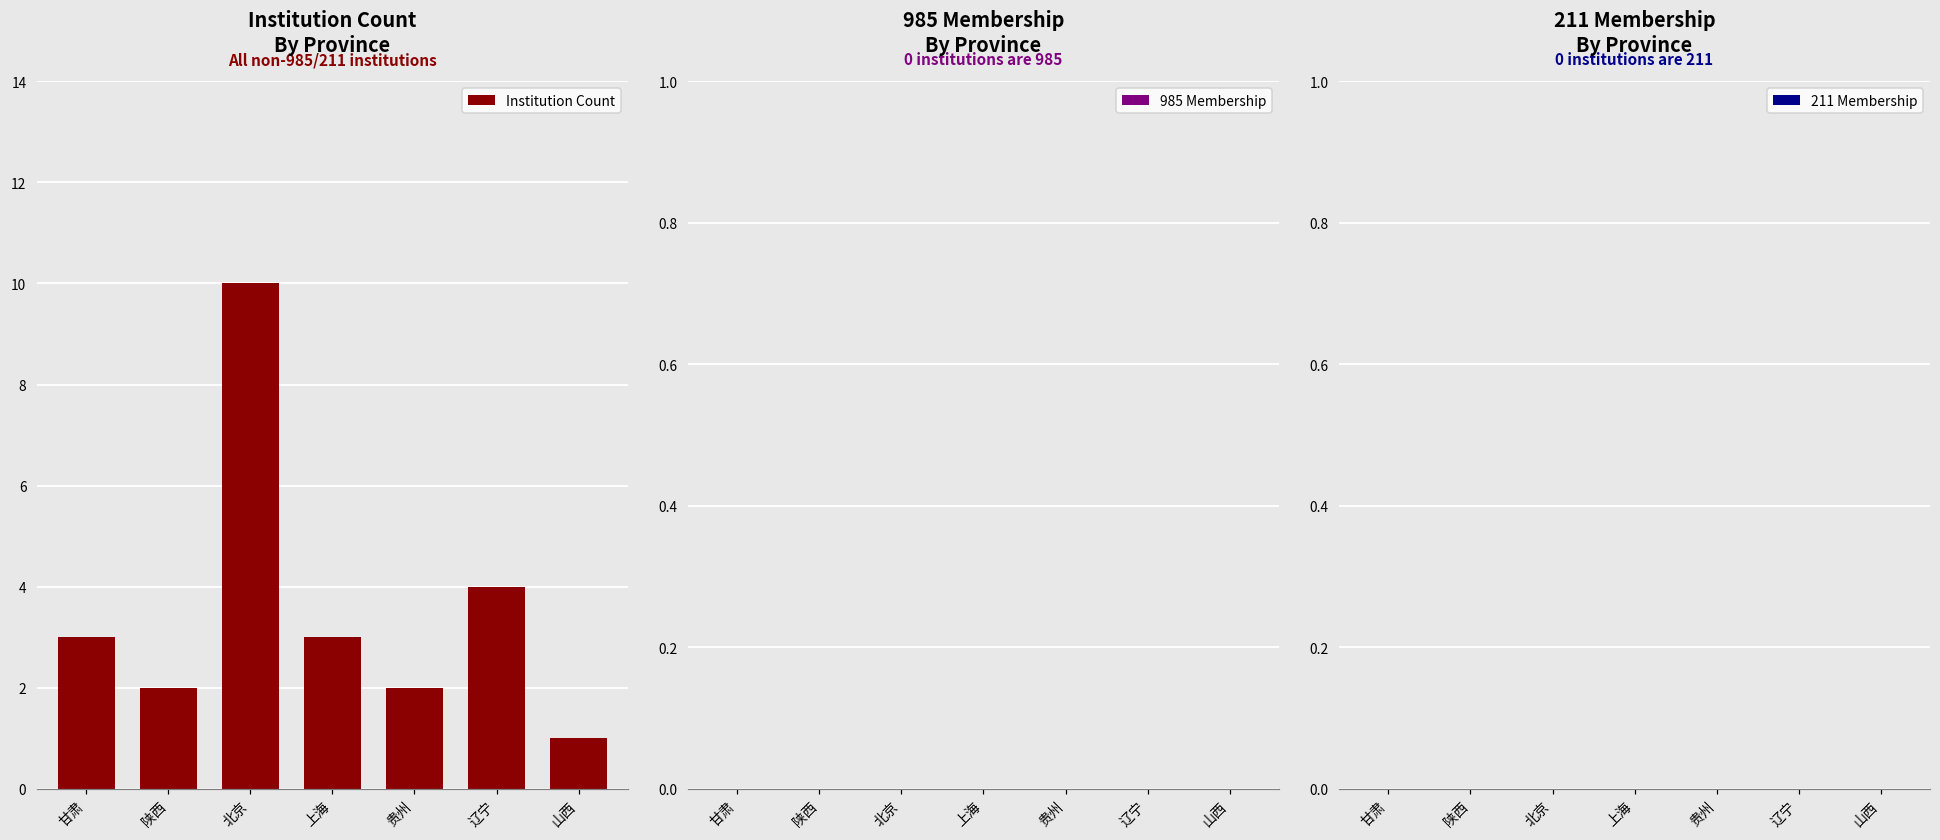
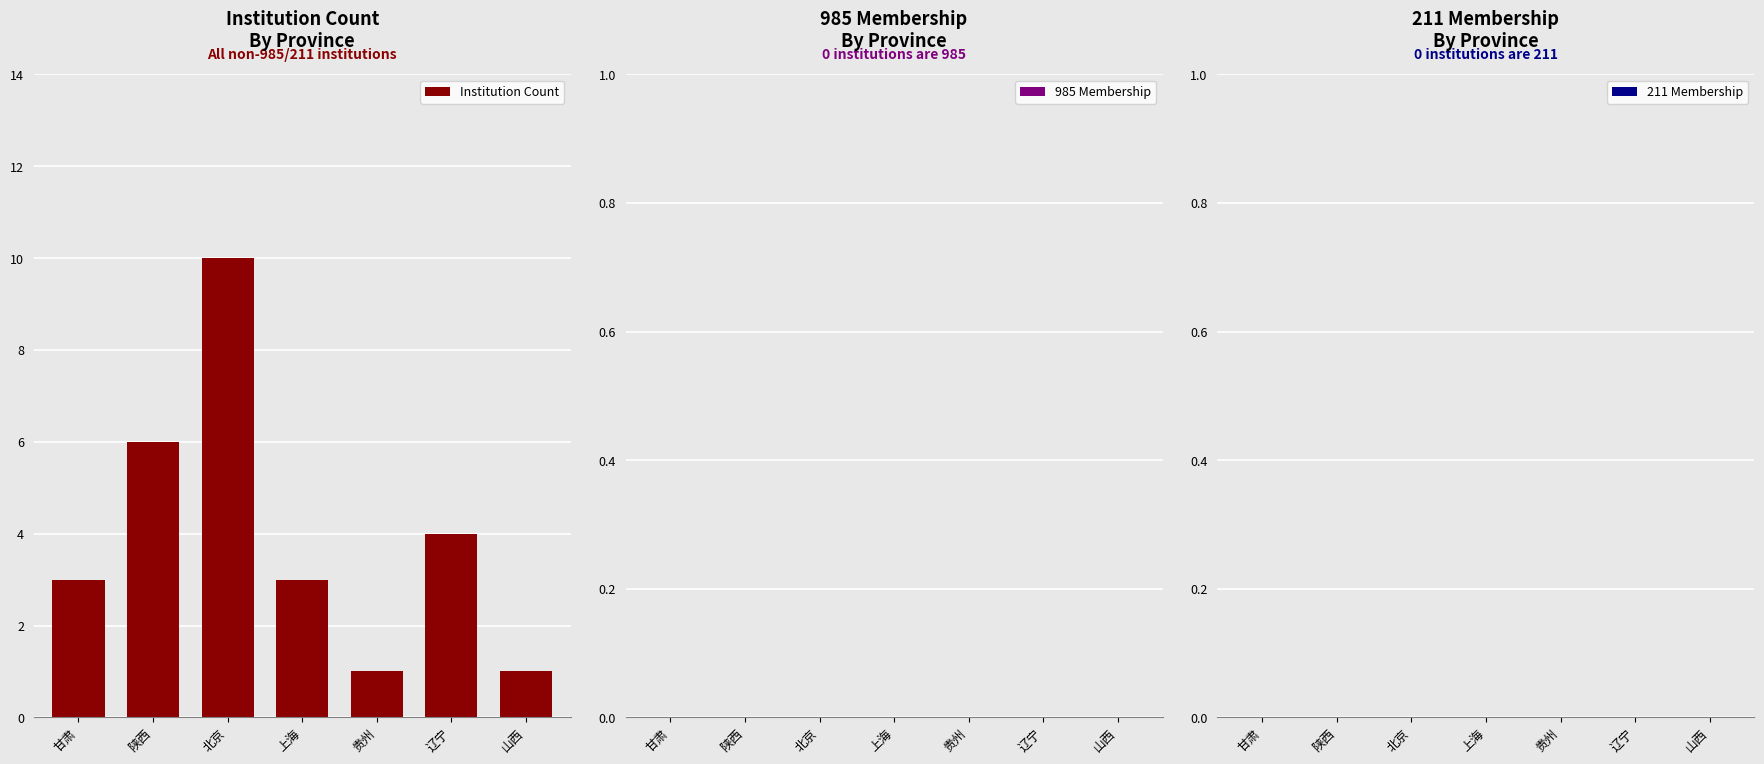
  {
    "Institution Count By Province": {
      "甘肃": 3,
-     "陕西": 2,
+     "陕西": 6,
      "北京": 10,
      "上海": 3,
-     "贵州": 2,
+     "贵州": 1,
      "辽宁": 4,
      "山西": 1
    },
    "985 Membership By Province": {
      "甘肃": 0.00,
      "陕西": 0.00,
      "北京": 0.00,
      "上海": 0.00,
      "贵州": 0.00,
      "辽宁": 0.00,
      "山西": 0.00
    },
    "211 Membership By Province": {
      "甘肃": 0.00,
      "陕西": 0.00,
      "北京": 0.00,
      "上海": 0.00,
      "贵州": 0.00,
      "辽宁": 0.00,
      "山西": 0.00
    }
  }
